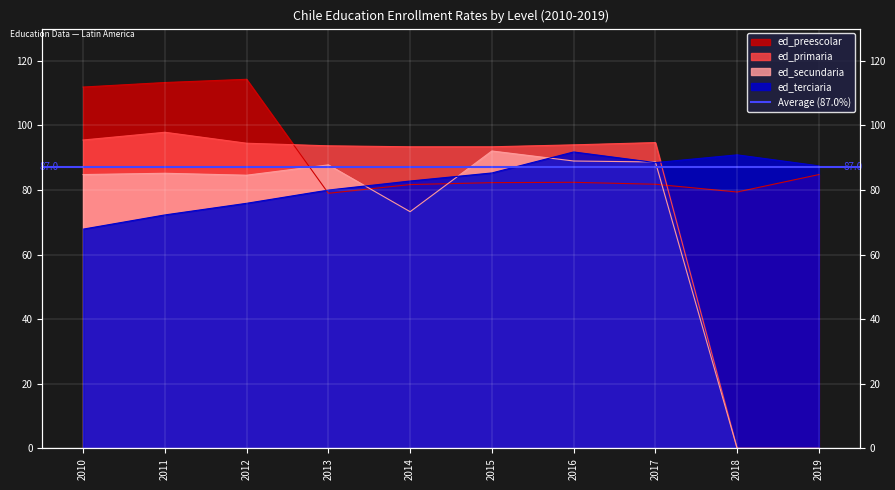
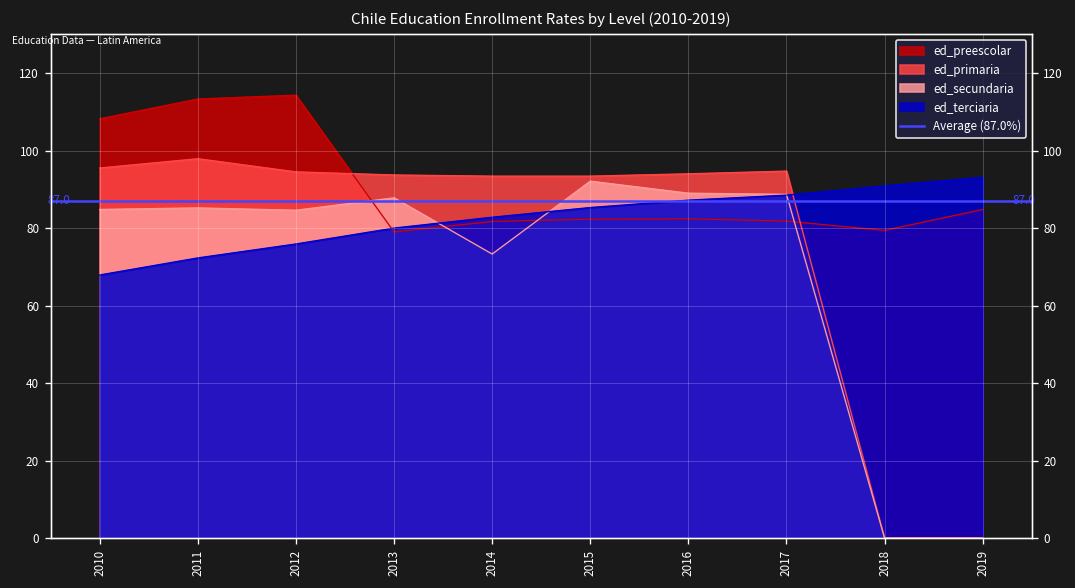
  {
    "ed_preescolar": {
-     "2010": 112,
+     "2010": 108,
      "2011": 113,
      "2012": 114,
      "2013": 79,
      "2014": 82,
      "2015": 82,
      "2016": 82,
      "2017": 82,
      "2018": 79
    },
    "ed_primaria": {
      "2010": 96,
      "2011": 98,
      "2012": 95,
      "2013": 94,
      "2014": 93,
      "2015": 93,
      "2016": 94,
      "2017": 95
    },
    "ed_secundaria": {
      "2011": 85,
      "2012": 85,
      "2013": 88,
      "2014": 73,
      "2015": 92,
      "2016": 89
    },
    "ed_terciaria": {
      "2010": 68,
      "2011": 72,
      "2012": 76,
      "2013": 80,
      "2014": 83,
      "2015": 85,
-     "2016": 92,
+     "2016": 87,
      "2018": 91,
-     "2019": 88
+     "2019": 93
    }
  }
